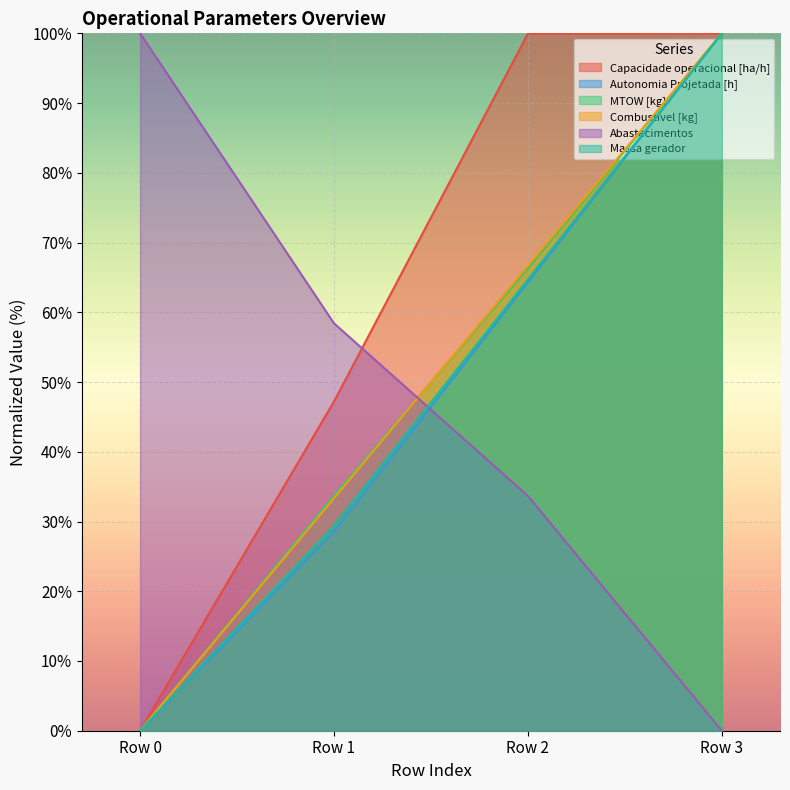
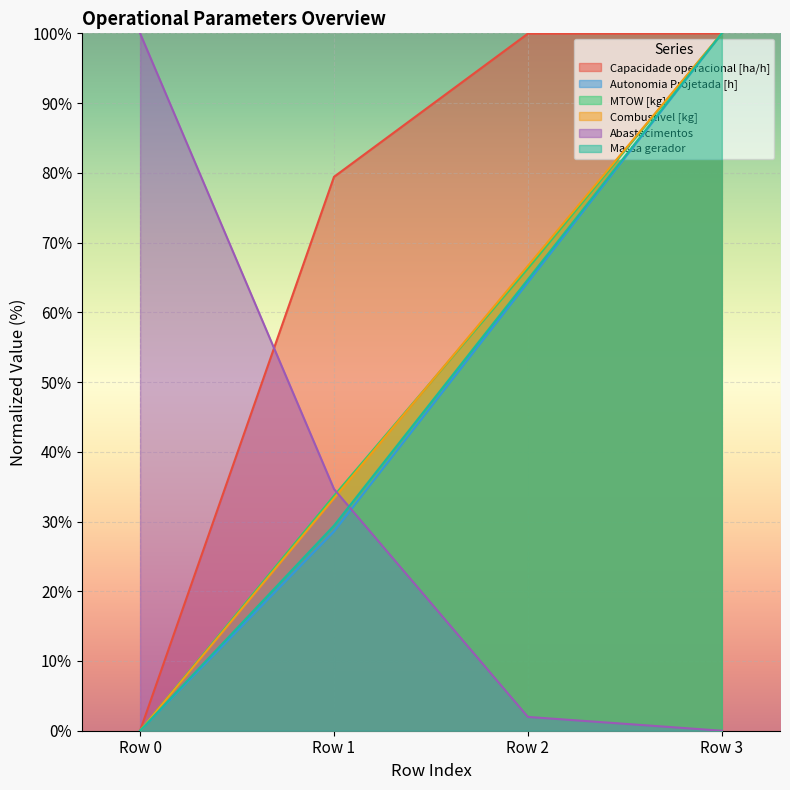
  {
    "Capacidade operacional [ha/h]": {
-     "Row 1": "47%",
+     "Row 1": "79%",
      "Row 2": "100%"
    },
    "Combustivel [kg]": {
      "Row 1": "33%"
    },
    "Abastecimentos": {
      "Row 0": "100%",
-     "Row 1": "58%",
-     "Row 2": "34%",
+     "Row 1": "35%",
+     "Row 2": "2%",
      "Row 3": "0%"
    }
  }
